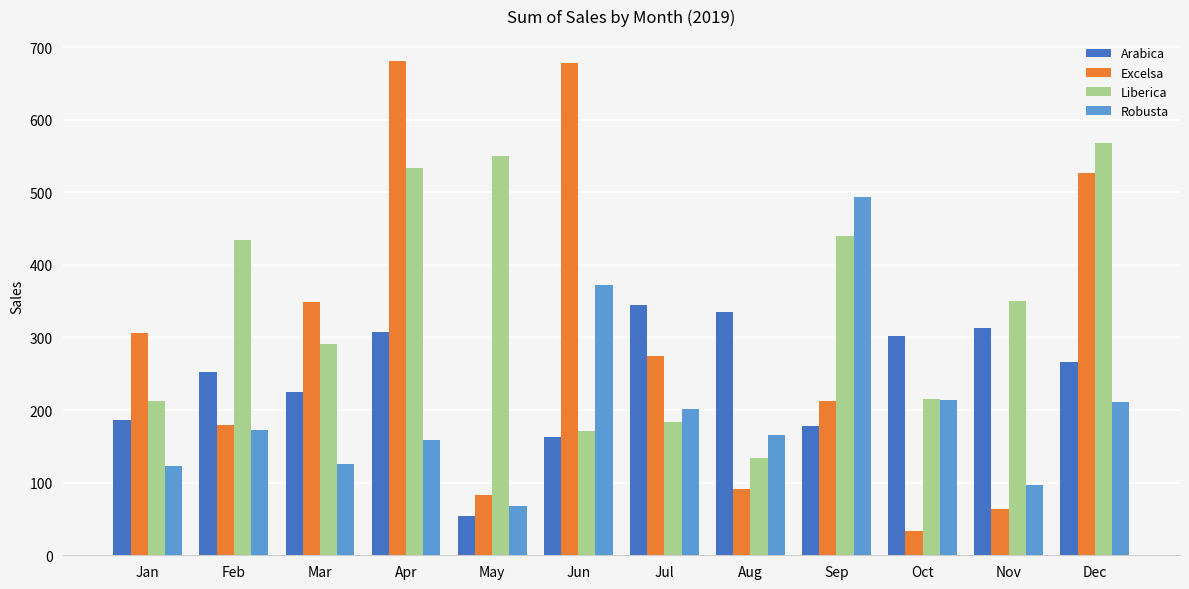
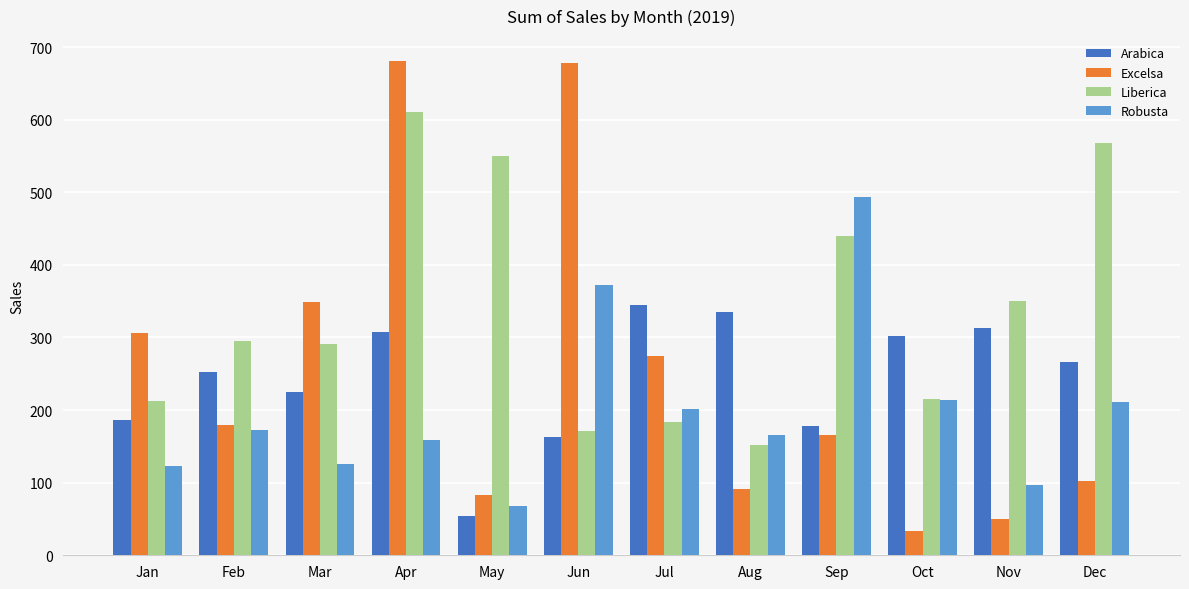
  {
    "Excelsa": {
      "Jan": 310,
      "Feb": 180,
      "Mar": 350,
      "Apr": 680,
      "May": 80,
      "Jun": 680,
      "Jul": 270,
      "Aug": 90,
-     "Sep": 210,
+     "Sep": 170,
      "Oct": 30,
-     "Nov": 60,
-     "Dec": 530
+     "Nov": 50,
+     "Dec": 100
    },
    "Liberica": {
      "Jan": 210,
-     "Feb": 430,
+     "Feb": 300,
      "Mar": 290,
-     "Apr": 530,
+     "Apr": 610,
      "May": 550,
      "Jun": 170,
      "Jul": 180,
-     "Aug": 130,
+     "Aug": 150,
      "Sep": 440,
      "Oct": 220,
      "Nov": 350,
      "Dec": 570
    }
  }
